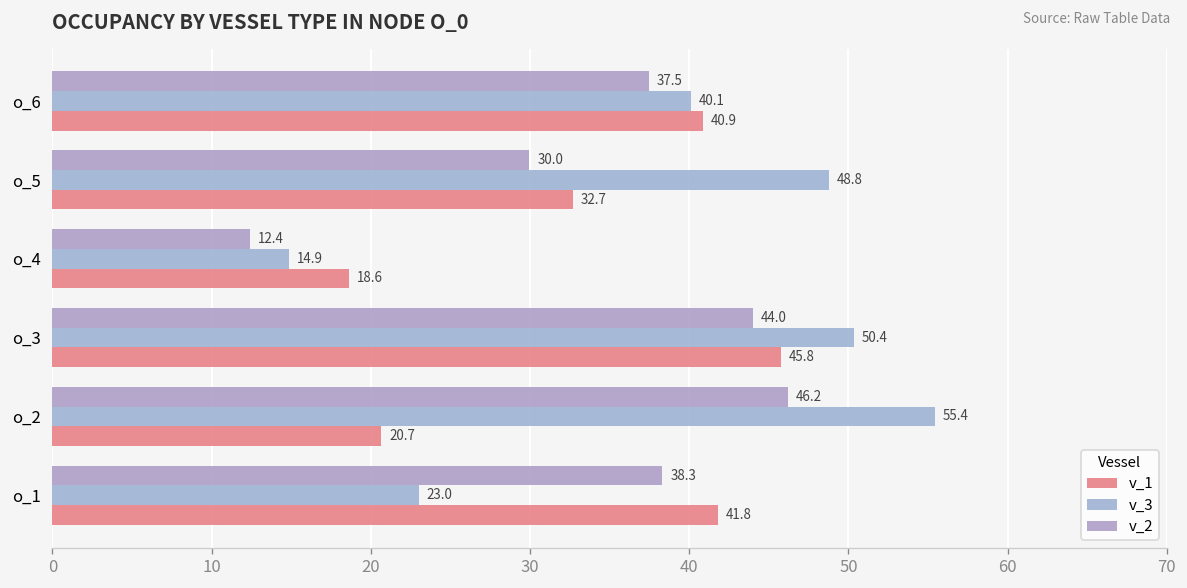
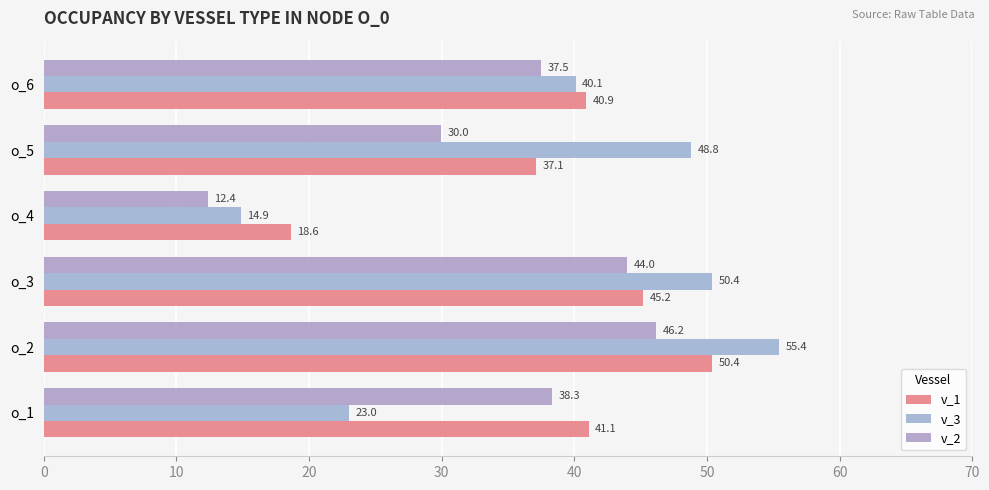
  {
    "v_1": {
      "o_6": 40.9,
-     "o_5": 32.7,
+     "o_5": 37.1,
      "o_4": 18.6,
-     "o_3": 45.8,
-     "o_2": 20.7,
-     "o_1": 41.8
+     "o_3": 45.2,
+     "o_2": 50.4,
+     "o_1": 41.1
    }
  }
